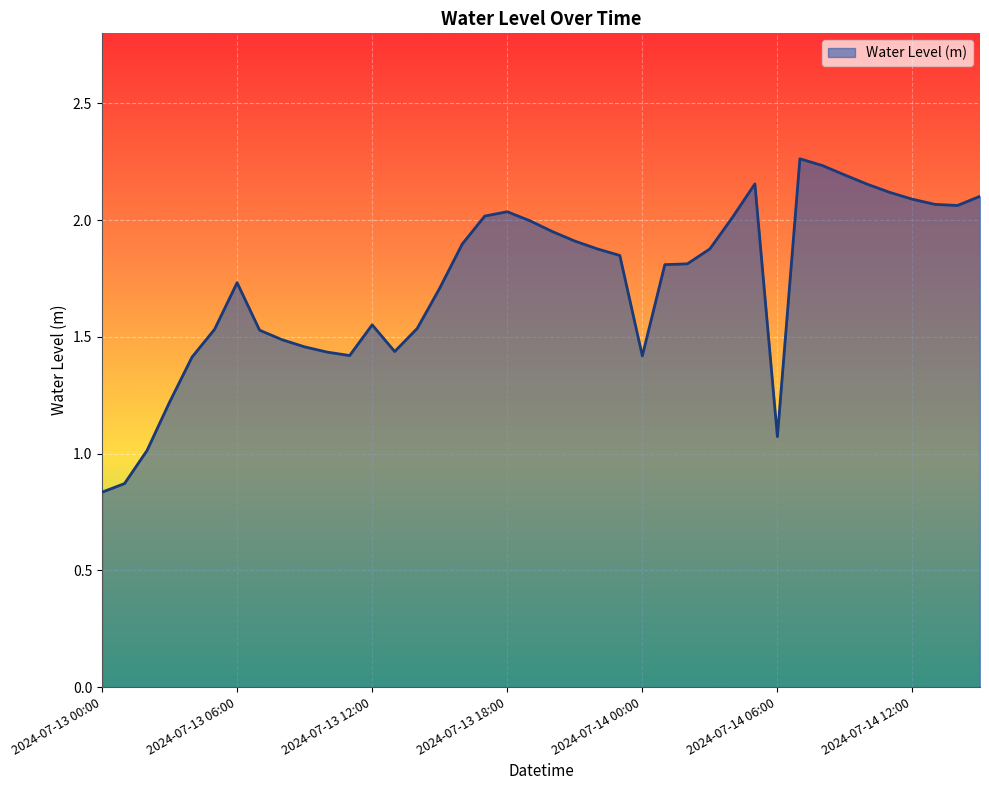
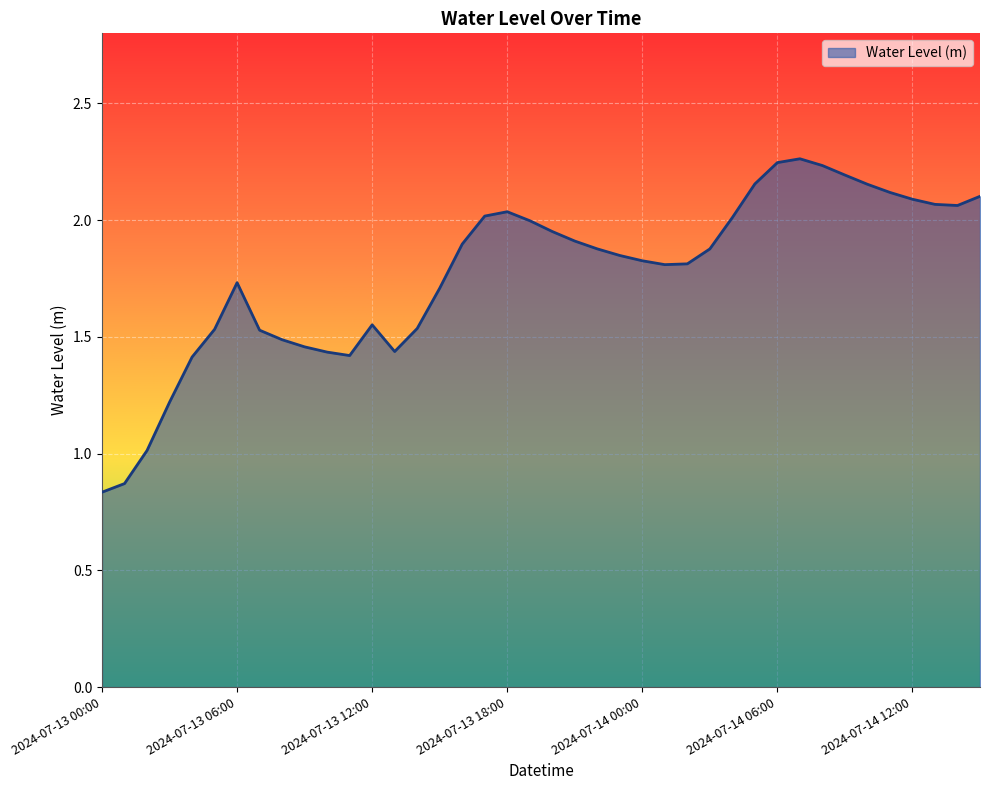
  {
    "2024-07-13 00:00": 0.83,
    "2024-07-13 06:00": 1.73,
    "2024-07-13 12:00": 1.55,
    "2024-07-13 18:00": 2.04,
-   "2024-07-14 00:00": 1.42,
-   "2024-07-14 06:00": 1.07,
+   "2024-07-14 00:00": 1.83,
+   "2024-07-14 06:00": 2.25,
    "2024-07-14 12:00": 2.09
  }
